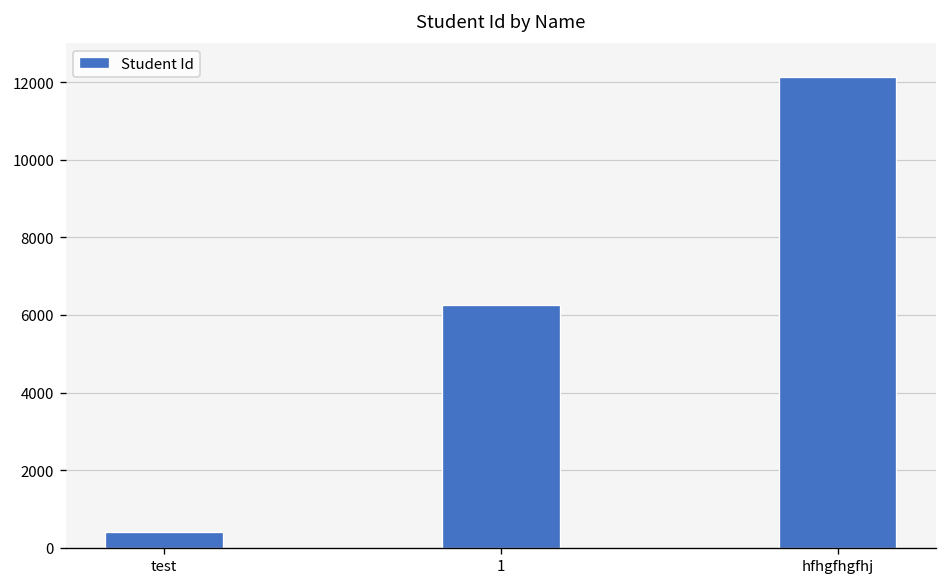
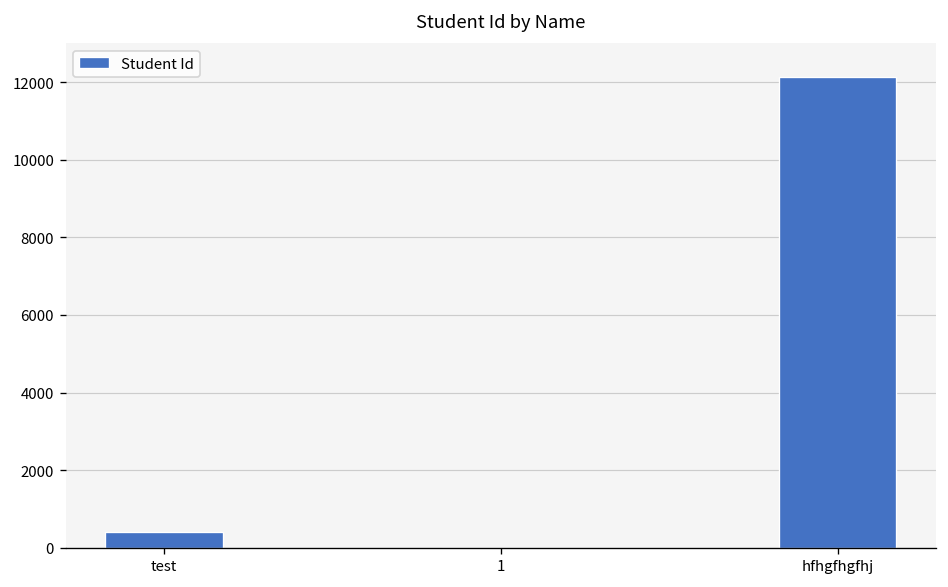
  {
    "test": 400,
-   "1": 6300,
+   "1": 0,
    "hfhgfhgfhj": 12100
  }
